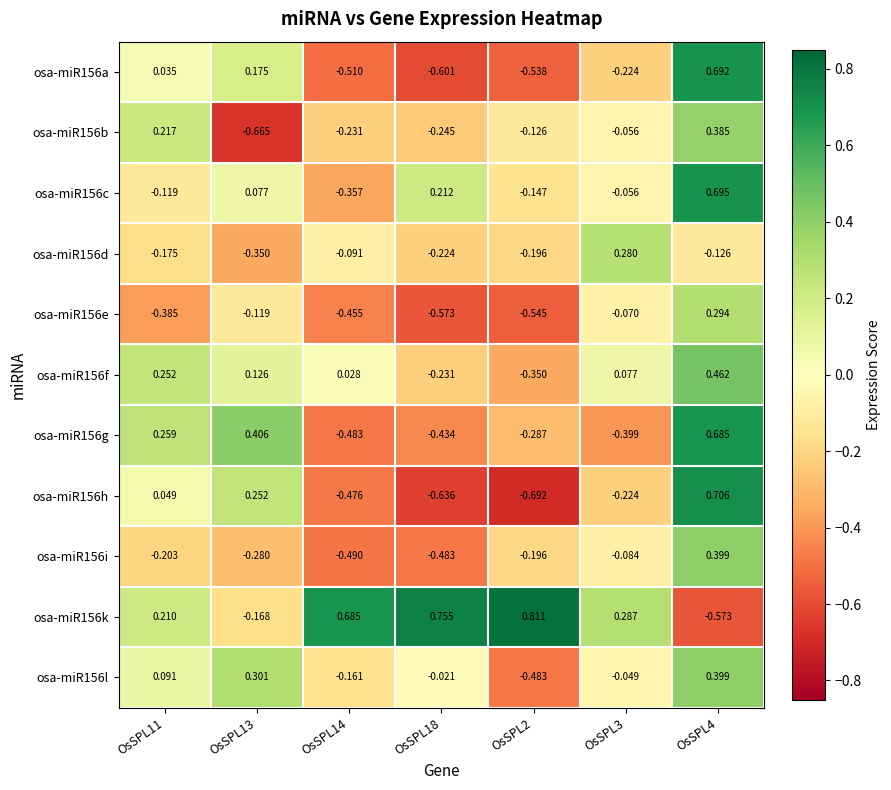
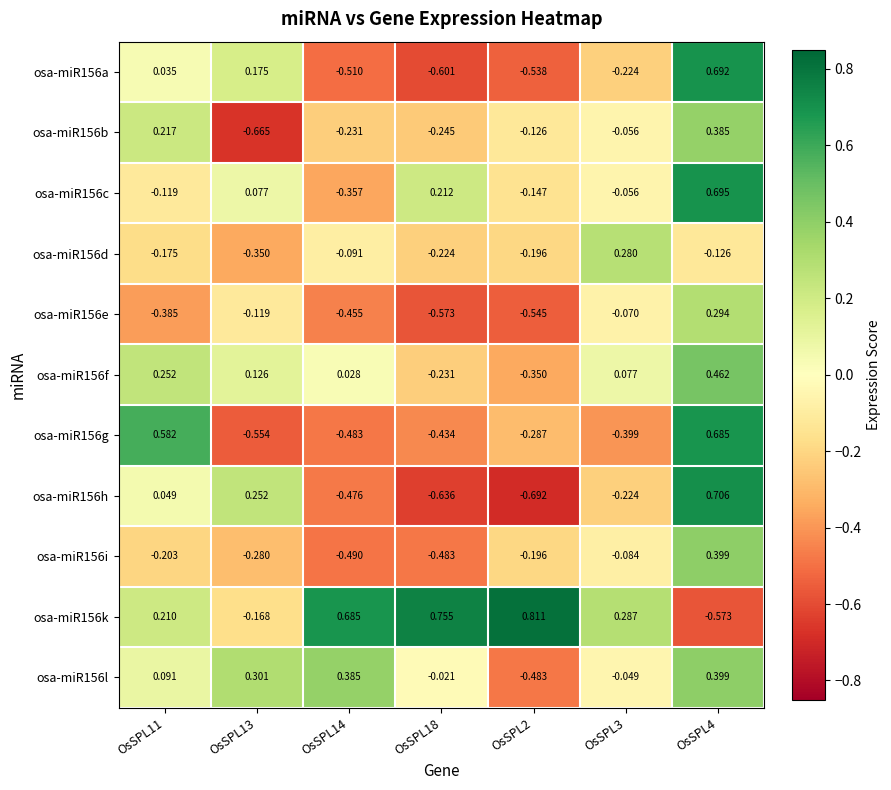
  {
    "osa-miR156a": {
      "OsSPL11": 0.035,
      "OsSPL13": 0.175,
      "OsSPL14": -0.510,
      "OsSPL18": -0.601,
      "OsSPL2": -0.538,
      "OsSPL3": -0.224,
      "OsSPL4": 0.692
    },
    "osa-miR156b": {
      "OsSPL11": 0.217,
      "OsSPL13": -0.665,
      "OsSPL14": -0.231,
      "OsSPL18": -0.245,
      "OsSPL2": -0.126,
      "OsSPL3": -0.056,
      "OsSPL4": 0.385
    },
    "osa-miR156c": {
      "OsSPL11": -0.119,
      "OsSPL13": 0.077,
      "OsSPL14": -0.357,
      "OsSPL18": 0.212,
      "OsSPL2": -0.147,
      "OsSPL3": -0.056,
      "OsSPL4": 0.695
    },
    "osa-miR156d": {
      "OsSPL11": -0.175,
      "OsSPL13": -0.350,
      "OsSPL14": -0.091,
      "OsSPL18": -0.224,
      "OsSPL2": -0.196,
      "OsSPL3": 0.280,
      "OsSPL4": -0.126
    },
    "osa-miR156e": {
      "OsSPL11": -0.385,
      "OsSPL13": -0.119,
      "OsSPL14": -0.455,
      "OsSPL18": -0.573,
      "OsSPL2": -0.545,
      "OsSPL3": -0.070,
      "OsSPL4": 0.294
    },
    "osa-miR156f": {
      "OsSPL11": 0.252,
      "OsSPL13": 0.126,
      "OsSPL14": 0.028,
      "OsSPL18": -0.231,
      "OsSPL2": -0.350,
      "OsSPL3": 0.077,
      "OsSPL4": 0.462
    },
    "osa-miR156g": {
-     "OsSPL11": 0.259,
-     "OsSPL13": 0.406,
+     "OsSPL11": 0.582,
+     "OsSPL13": -0.554,
      "OsSPL14": -0.483,
      "OsSPL18": -0.434,
      "OsSPL2": -0.287,
      "OsSPL3": -0.399,
      "OsSPL4": 0.685
    },
    "osa-miR156h": {
      "OsSPL11": 0.049,
      "OsSPL13": 0.252,
      "OsSPL14": -0.476,
      "OsSPL18": -0.636,
      "OsSPL2": -0.692,
      "OsSPL3": -0.224,
      "OsSPL4": 0.706
    },
    "osa-miR156i": {
      "OsSPL11": -0.203,
      "OsSPL13": -0.280,
      "OsSPL14": -0.490,
      "OsSPL18": -0.483,
      "OsSPL2": -0.196,
      "OsSPL3": -0.084,
      "OsSPL4": 0.399
    },
    "osa-miR156k": {
      "OsSPL11": 0.210,
      "OsSPL13": -0.168,
      "OsSPL14": 0.685,
      "OsSPL18": 0.755,
      "OsSPL2": 0.811,
      "OsSPL3": 0.287,
      "OsSPL4": -0.573
    },
    "osa-miR156l": {
      "OsSPL11": 0.091,
      "OsSPL13": 0.301,
-     "OsSPL14": -0.161,
+     "OsSPL14": 0.385,
      "OsSPL18": -0.021,
      "OsSPL2": -0.483,
      "OsSPL3": -0.049,
      "OsSPL4": 0.399
    }
  }
